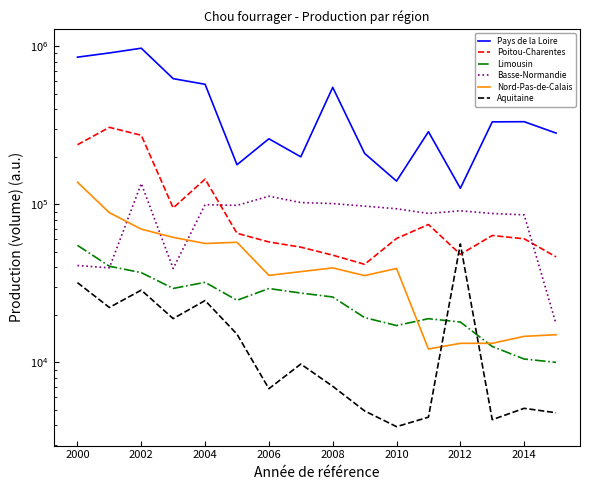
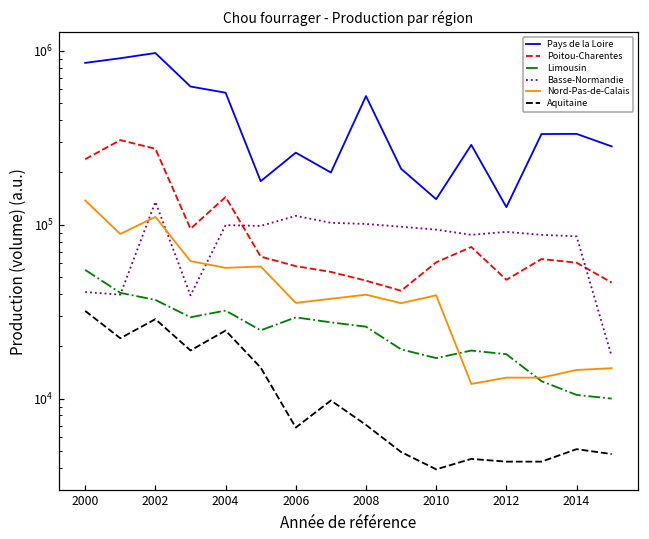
  {
    "Pays de la Loire": {
      "2000": 900000,
      "2002": 1000000,
      "2004": 570000,
      "2006": 260000,
      "2008": 550000,
      "2010": 140000,
      "2012": 130000,
      "2014": 330000
    },
    "Poitou-Charentes": {
      "2000": 240000,
      "2002": 270000,
      "2004": 140000,
      "2006": 58000,
      "2008": 48000,
      "2010": 61000,
      "2012": 48000,
      "2014": 61000
    },
    "Limousin": {
      "2000": 55000,
      "2002": 37000,
      "2004": 32000,
      "2006": 29000,
      "2008": 26000,
      "2010": 17000,
      "2012": 18000,
      "2014": 11000
    },
    "Basse-Normandie": {
      "2000": 41000,
      "2002": 140000,
      "2004": 100000,
      "2006": 110000,
      "2008": 100000,
      "2010": 90000,
      "2012": 90000,
      "2014": 90000
    },
    "Nord-Pas-de-Calais": {
      "2000": 140000,
-     "2002": 70000,
+     "2002": 110000,
      "2004": 57000,
      "2006": 36000,
      "2008": 40000,
      "2010": 39000,
      "2012": 13000,
      "2014": 15000
    },
    "Aquitaine": {
      "2000": 32000,
      "2002": 29000,
      "2004": 25000,
      "2006": 6800,
      "2008": 7000,
      "2010": 3900,
-     "2012": 56000,
+     "2012": 4300,
      "2014": 5100
    }
  }
